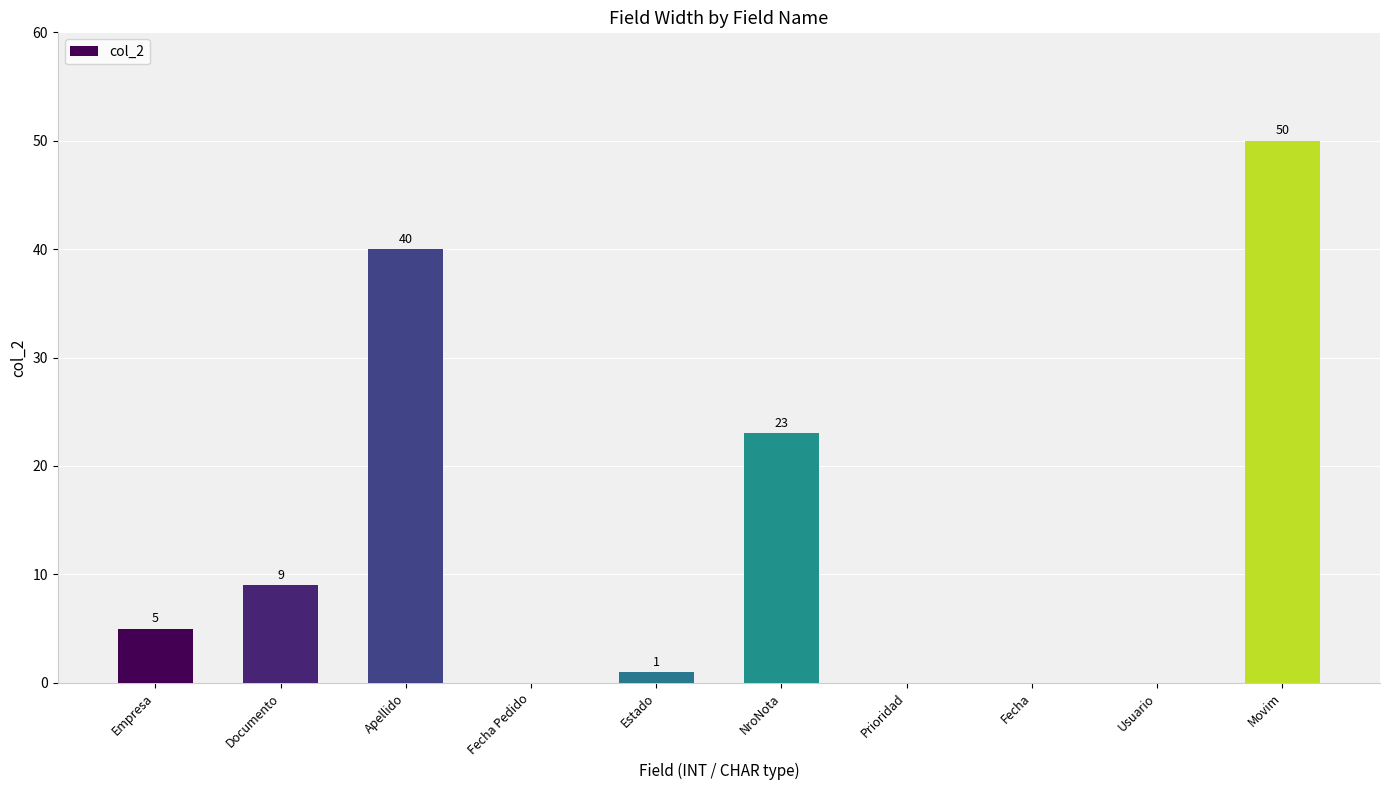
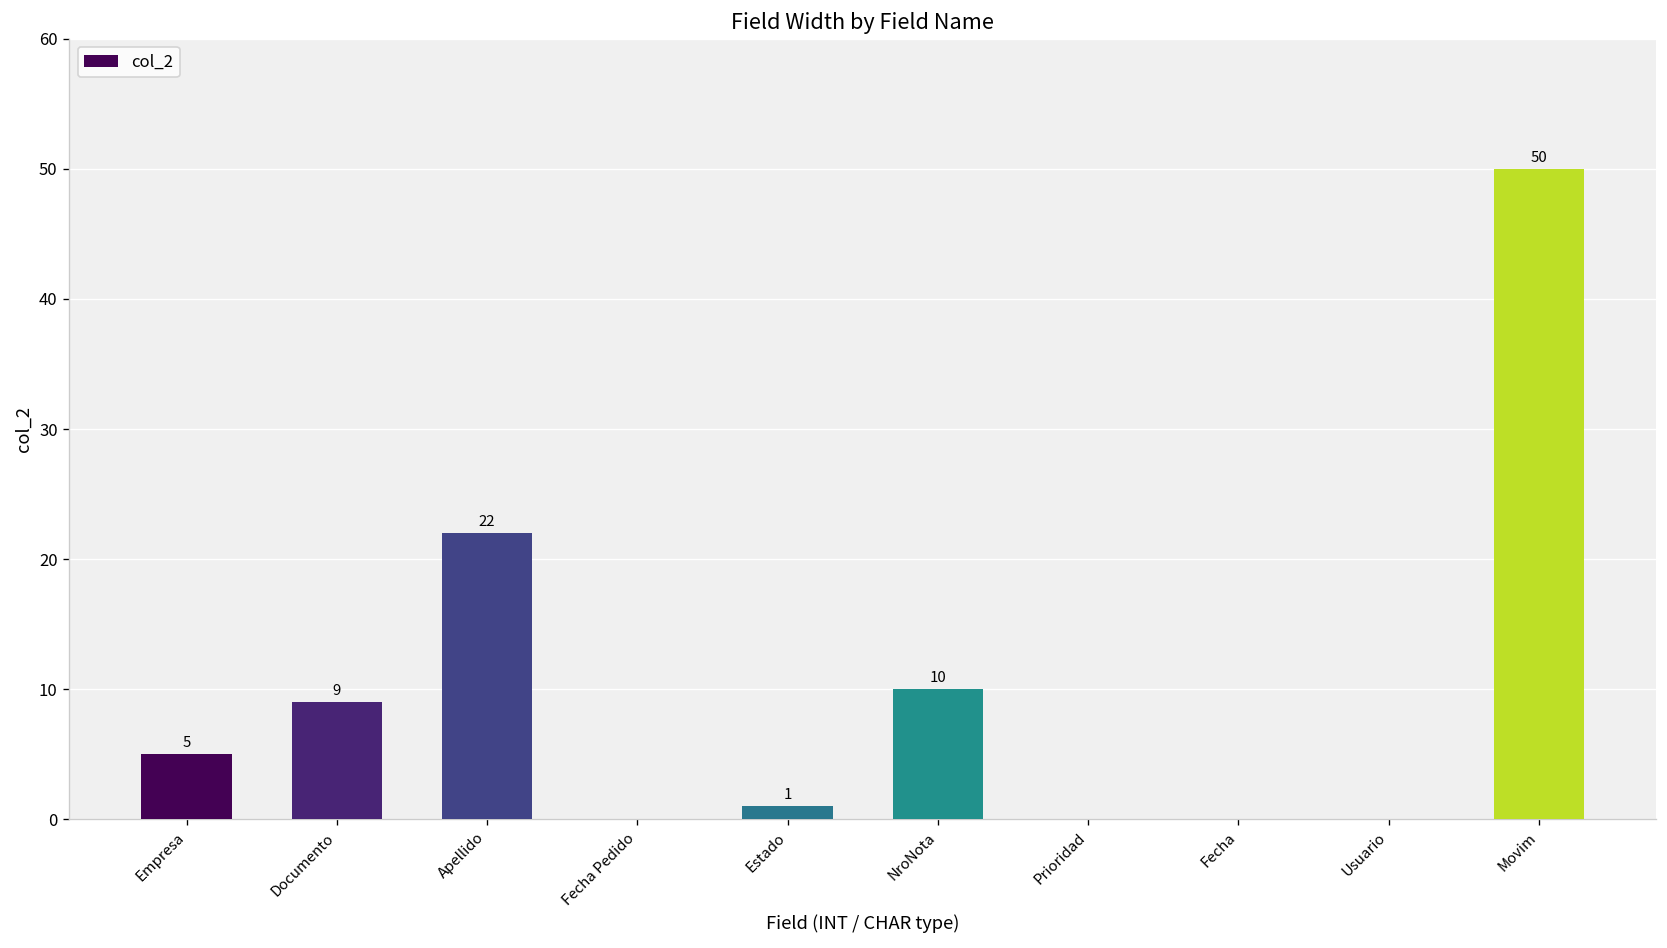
  {
    "Empresa": 5,
    "Documento": 9,
-   "Apellido": 40,
+   "Apellido": 22,
    "Estado": 1,
-   "NroNota": 23,
+   "NroNota": 10,
    "Movim": 50
  }
